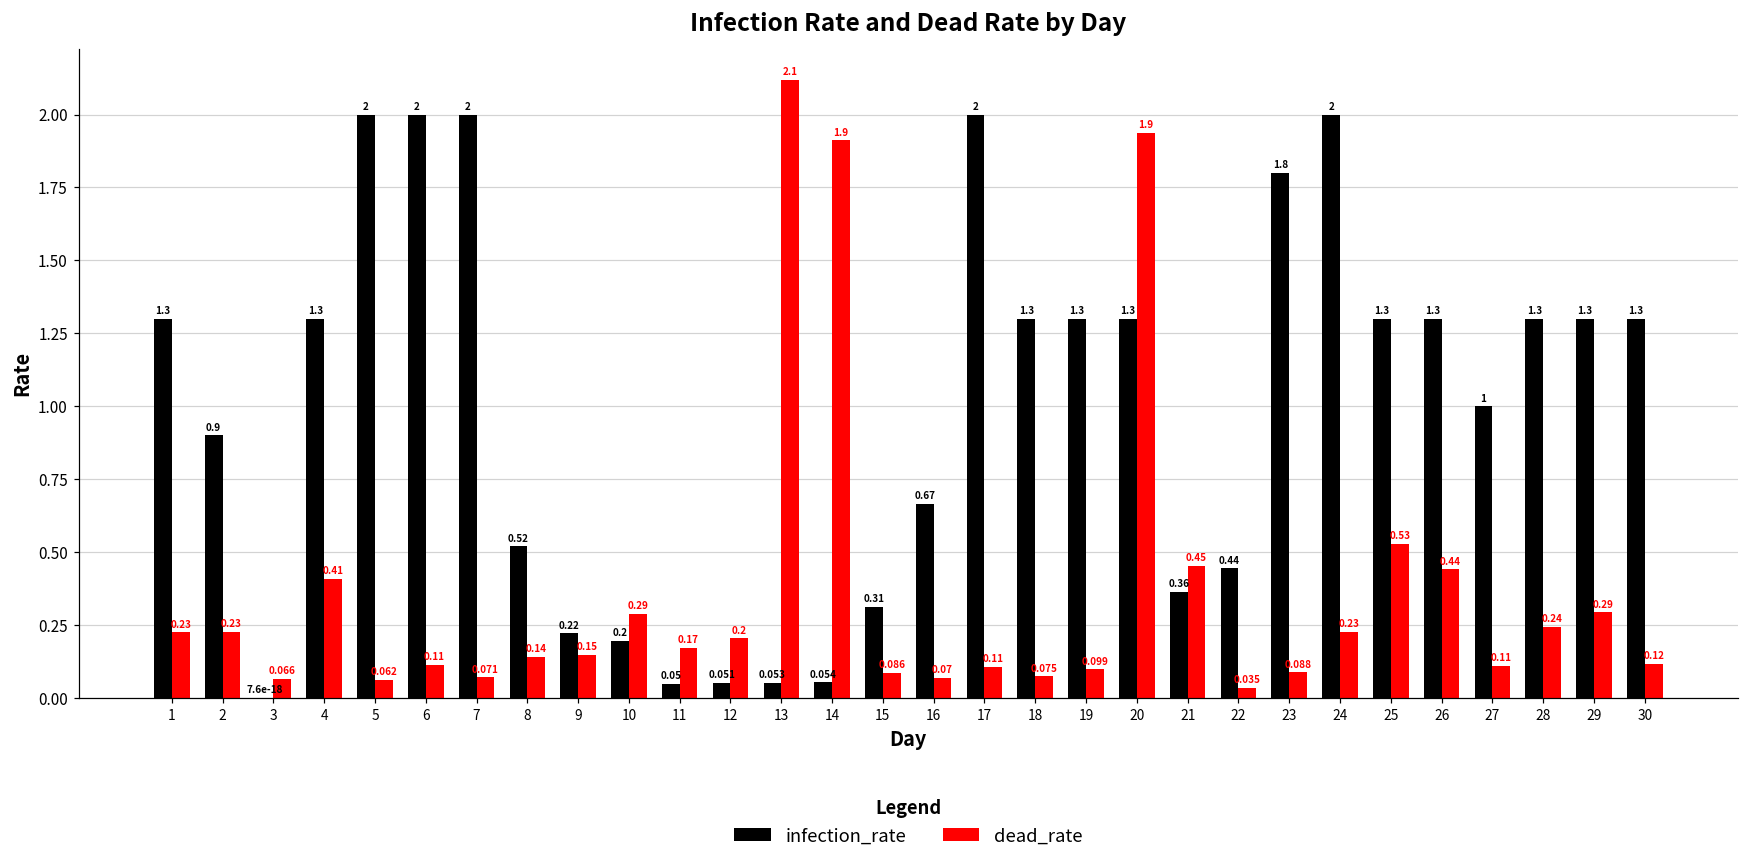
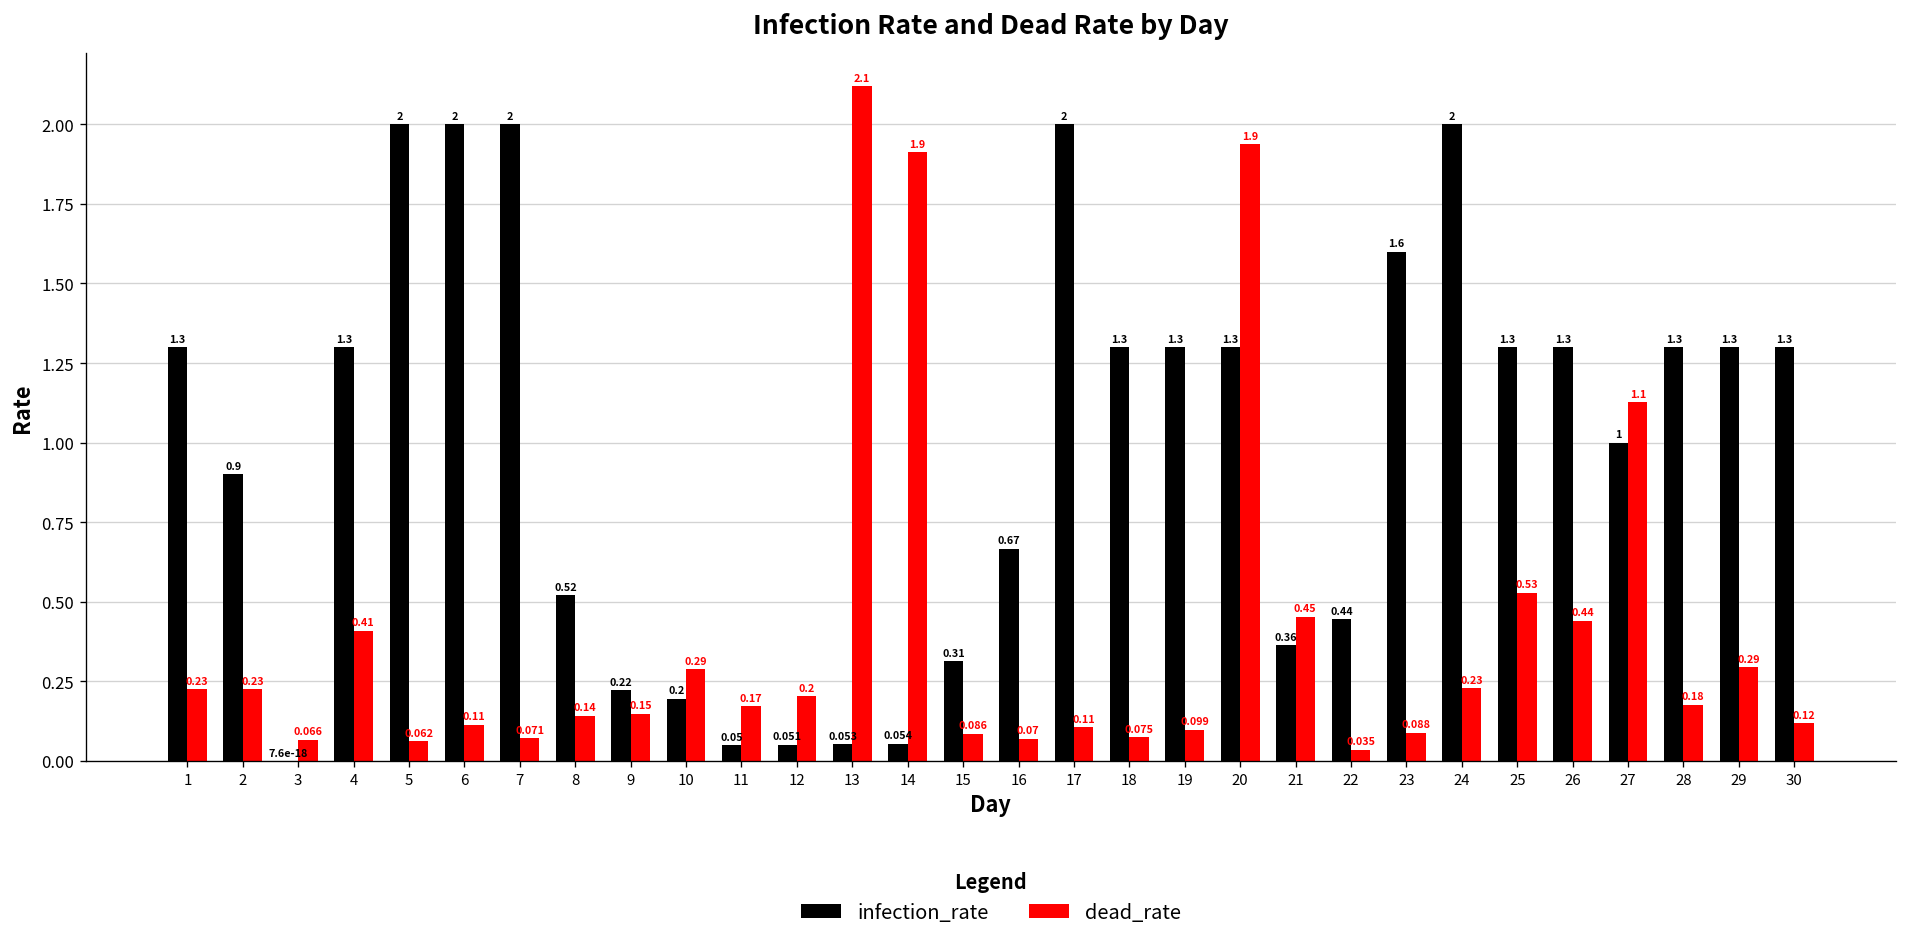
  {
    "infection_rate": {
      "1": "1.3",
      "2": "0.9",
      "3": "7.6e-18",
      "4": "1.3",
      "5": "2",
      "6": "2",
      "7": "2",
      "8": "0.52",
      "9": "0.22",
      "10": "0.2",
      "11": "0.05",
      "12": "0.051",
      "13": "0.053",
      "14": "0.054",
      "15": "0.31",
      "16": "0.67",
      "17": "2",
      "18": "1.3",
      "19": "1.3",
      "20": "1.3",
      "21": "0.36",
      "22": "0.44",
-     "23": "1.8",
+     "23": "1.6",
      "24": "2",
      "25": "1.3",
      "26": "1.3",
      "27": "1",
      "28": "1.3",
      "29": "1.3",
      "30": "1.3"
    },
    "dead_rate": {
      "1": "0.23",
      "2": "0.23",
      "3": "0.066",
      "4": "0.41",
      "5": "0.062",
      "6": "0.11",
      "7": "0.071",
      "8": "0.14",
      "9": "0.15",
      "10": "0.29",
      "11": "0.17",
      "12": "0.2",
      "13": "2.1",
      "14": "1.9",
      "15": "0.086",
      "16": "0.07",
      "17": "0.11",
      "18": "0.075",
      "19": "0.099",
      "20": "1.9",
      "21": "0.45",
      "22": "0.035",
      "23": "0.088",
      "24": "0.23",
      "25": "0.53",
      "26": "0.44",
-     "27": "0.11",
-     "28": "0.24",
+     "27": "1.1",
+     "28": "0.18",
      "29": "0.29",
      "30": "0.12"
    }
  }
